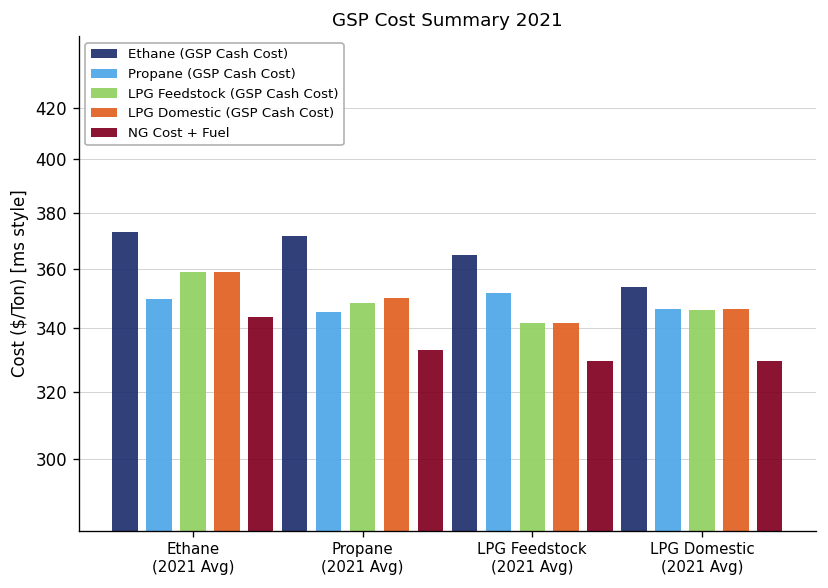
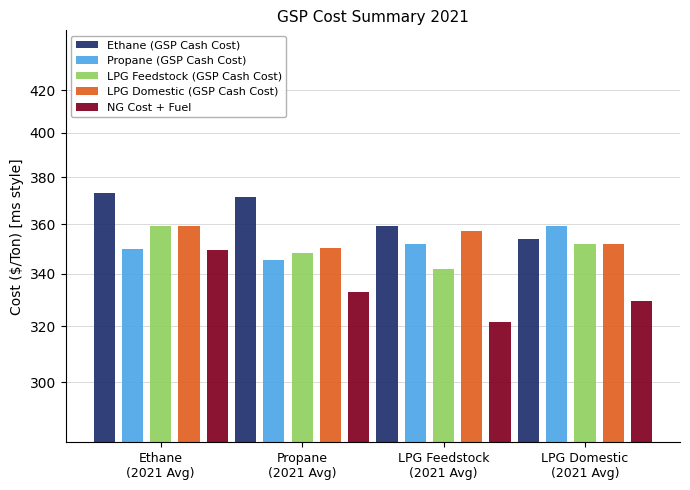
  {
    "Ethane (GSP Cash Cost)": {
      "Ethane (2021 Avg)": 373,
      "Propane (2021 Avg)": 371,
-     "LPG Feedstock (2021 Avg)": 365,
+     "LPG Feedstock (2021 Avg)": 359,
      "LPG Domestic (2021 Avg)": 354
    },
    "Propane (GSP Cash Cost)": {
      "Ethane (2021 Avg)": 350,
      "Propane (2021 Avg)": 345,
      "LPG Feedstock (2021 Avg)": 352,
-     "LPG Domestic (2021 Avg)": 346
+     "LPG Domestic (2021 Avg)": 359
    },
    "LPG Feedstock (GSP Cash Cost)": {
      "Ethane (2021 Avg)": 359,
      "Propane (2021 Avg)": 348,
      "LPG Feedstock (2021 Avg)": 342,
-     "LPG Domestic (2021 Avg)": 346
+     "LPG Domestic (2021 Avg)": 352
    },
    "LPG Domestic (GSP Cash Cost)": {
      "Ethane (2021 Avg)": 359,
      "Propane (2021 Avg)": 350,
-     "LPG Feedstock (2021 Avg)": 342,
-     "LPG Domestic (2021 Avg)": 346
+     "LPG Feedstock (2021 Avg)": 357,
+     "LPG Domestic (2021 Avg)": 352
    },
    "NG Cost + Fuel": {
-     "Ethane (2021 Avg)": 344,
+     "Ethane (2021 Avg)": 350,
      "Propane (2021 Avg)": 333,
-     "LPG Feedstock (2021 Avg)": 330,
+     "LPG Feedstock (2021 Avg)": 322,
      "LPG Domestic (2021 Avg)": 330
    }
  }
